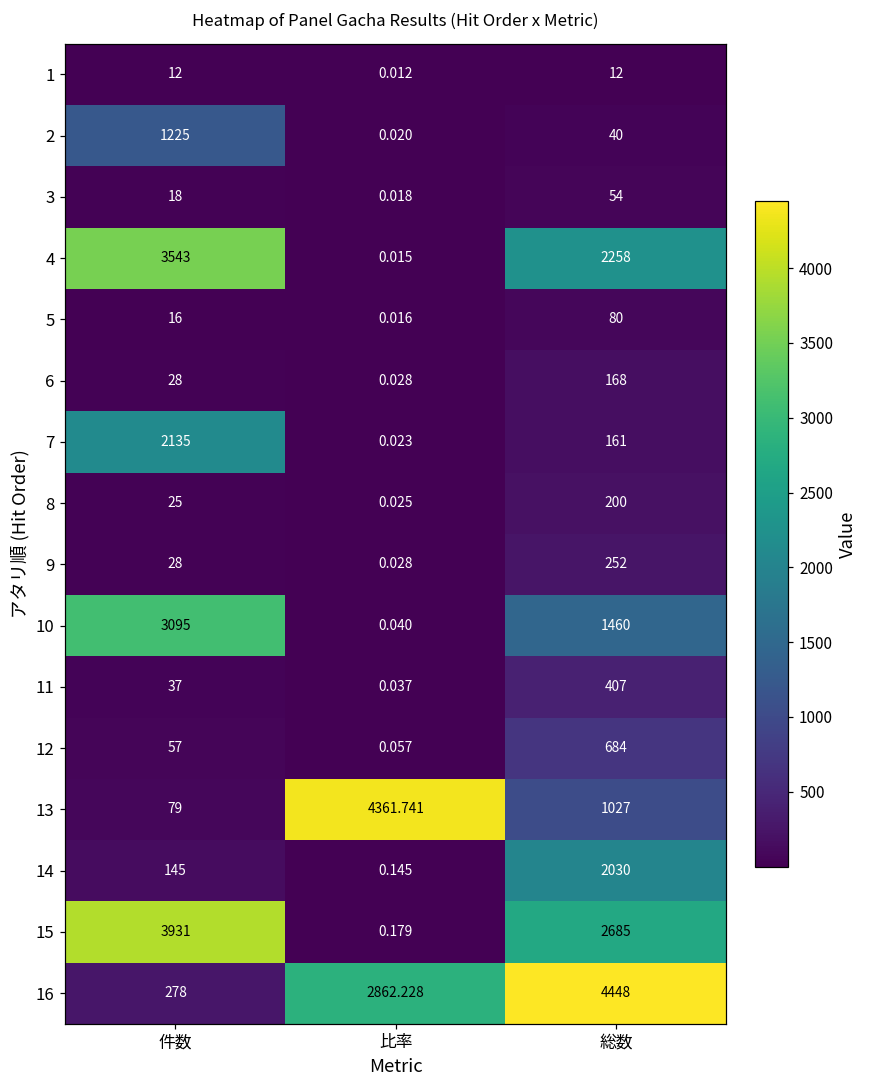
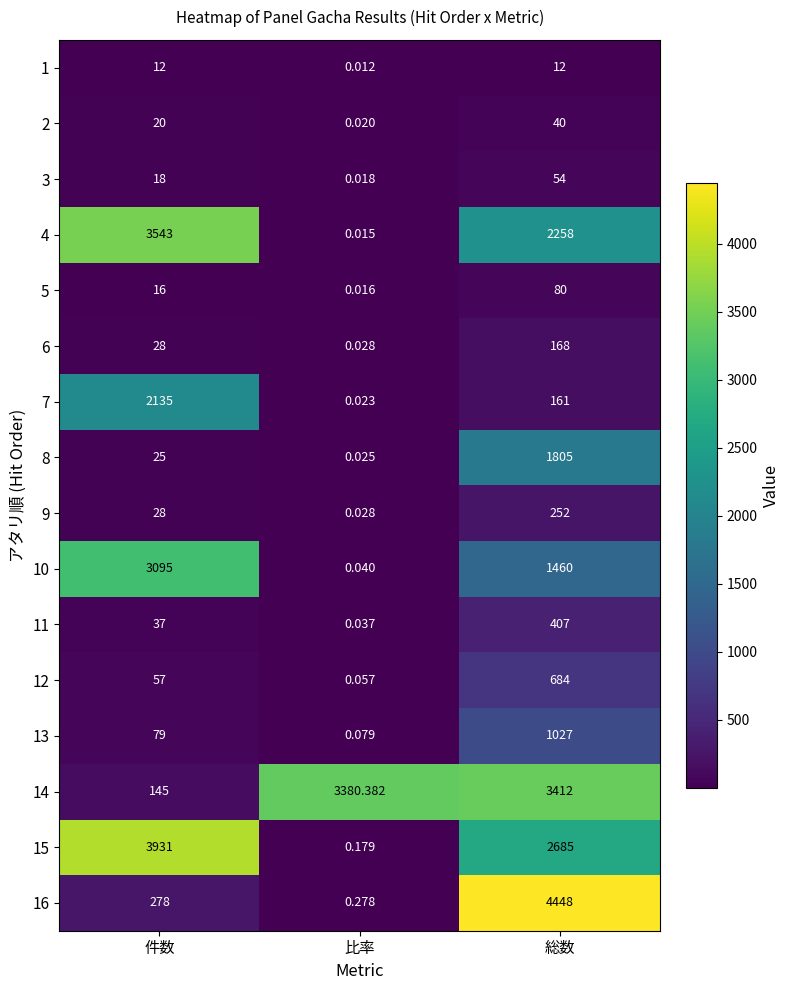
  {
    "1": {
      "件数": 12,
      "比率": 0.012,
      "総数": 12
    },
    "2": {
-     "件数": 1225,
+     "件数": 20,
      "比率": 0.020,
      "総数": 40
    },
    "3": {
      "件数": 18,
      "比率": 0.018,
      "総数": 54
    },
    "4": {
      "件数": 3543,
      "比率": 0.015,
      "総数": 2258
    },
    "5": {
      "件数": 16,
      "比率": 0.016,
      "総数": 80
    },
    "6": {
      "件数": 28,
      "比率": 0.028,
      "総数": 168
    },
    "7": {
      "件数": 2135,
      "比率": 0.023,
      "総数": 161
    },
    "8": {
      "件数": 25,
      "比率": 0.025,
-     "総数": 200
+     "総数": 1805
    },
    "9": {
      "件数": 28,
      "比率": 0.028,
      "総数": 252
    },
    "10": {
      "件数": 3095,
      "比率": 0.040,
      "総数": 1460
    },
    "11": {
      "件数": 37,
      "比率": 0.037,
      "総数": 407
    },
    "12": {
      "件数": 57,
      "比率": 0.057,
      "総数": 684
    },
    "13": {
      "件数": 79,
-     "比率": 4361.741,
+     "比率": 0.079,
      "総数": 1027
    },
    "14": {
      "件数": 145,
-     "比率": 0.145,
-     "総数": 2030
+     "比率": 3380.382,
+     "総数": 3412
    },
    "15": {
      "件数": 3931,
      "比率": 0.179,
      "総数": 2685
    },
    "16": {
      "件数": 278,
-     "比率": 2862.228,
+     "比率": 0.278,
      "総数": 4448
    }
  }
